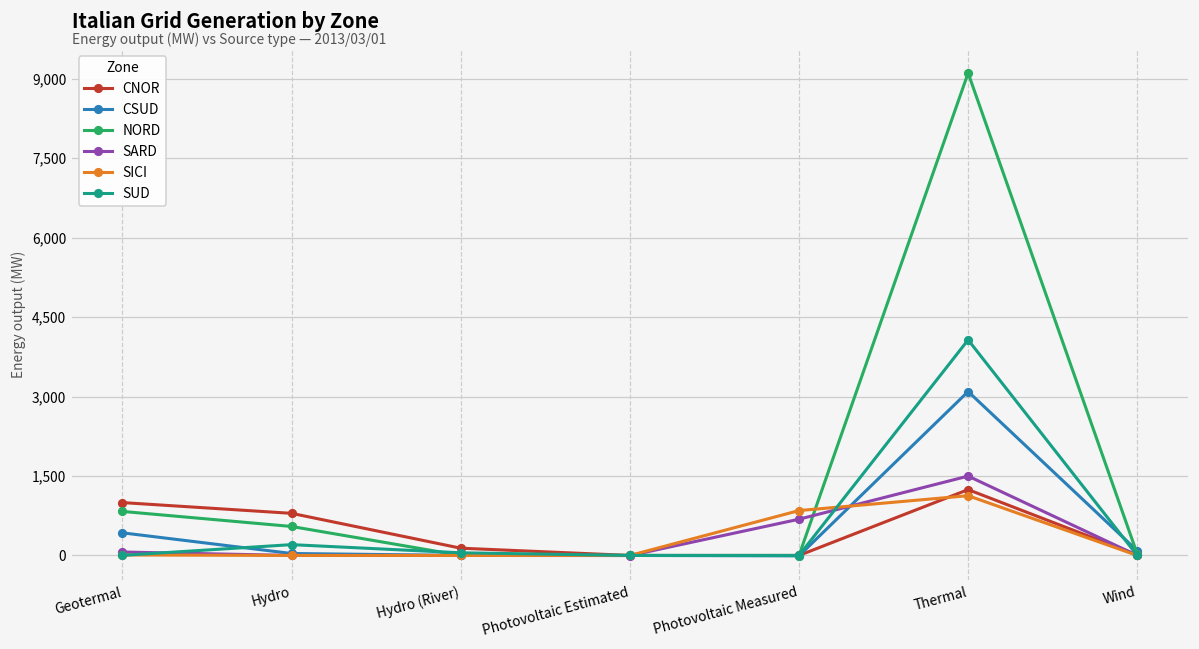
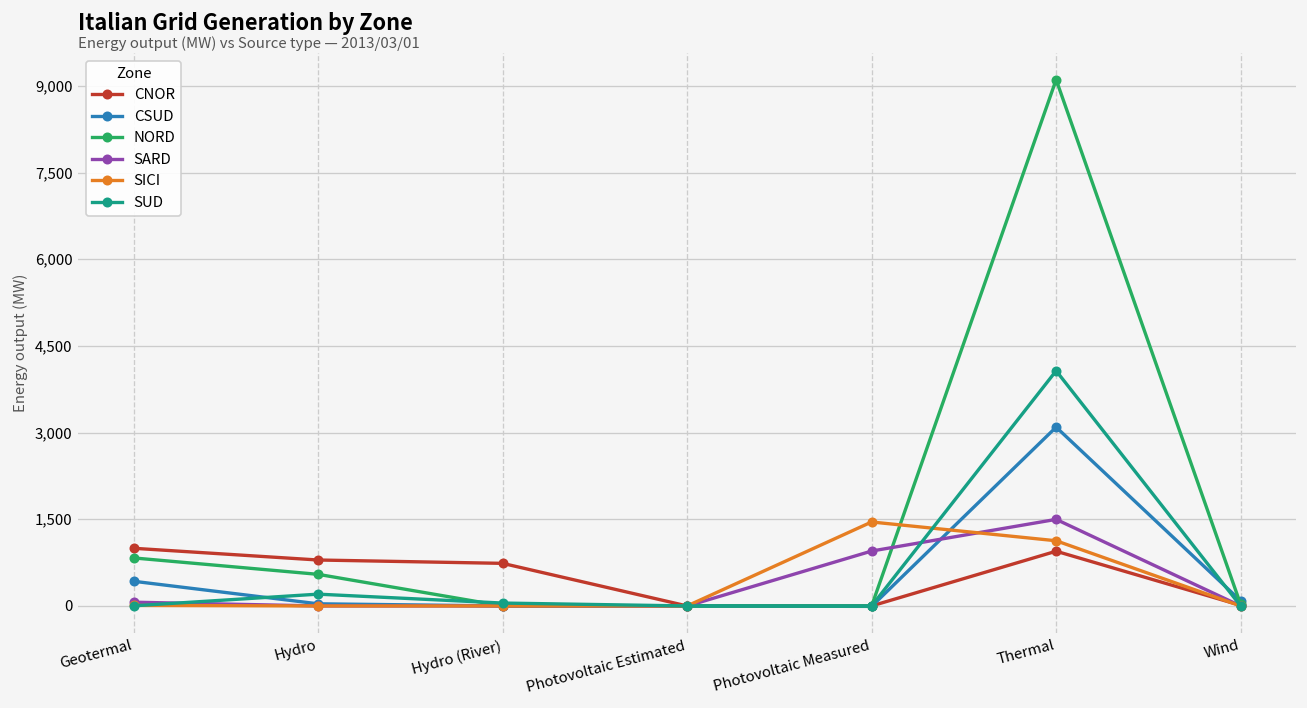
  {
    "CNOR": {
      "Geotermal": "1,000",
      "Hydro": "800",
-     "Hydro (River)": "100",
-     "Thermal": "1,200"
+     "Hydro (River)": "700",
+     "Thermal": "900"
    },
    "CSUD": {
      "Geotermal": "400",
      "Thermal": "3,100",
      "Wind": "100"
    },
    "SARD": {
      "Geotermal": "100",
-     "Photovoltaic Measured": "700",
+     "Photovoltaic Measured": "1,000",
      "Thermal": "1,500"
    },
    "SICI": {
-     "Photovoltaic Measured": "800",
+     "Photovoltaic Measured": "1,500",
      "Thermal": "1,100"
    }
  }
